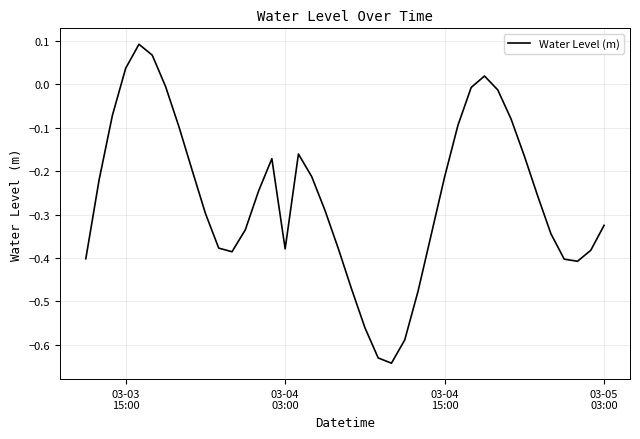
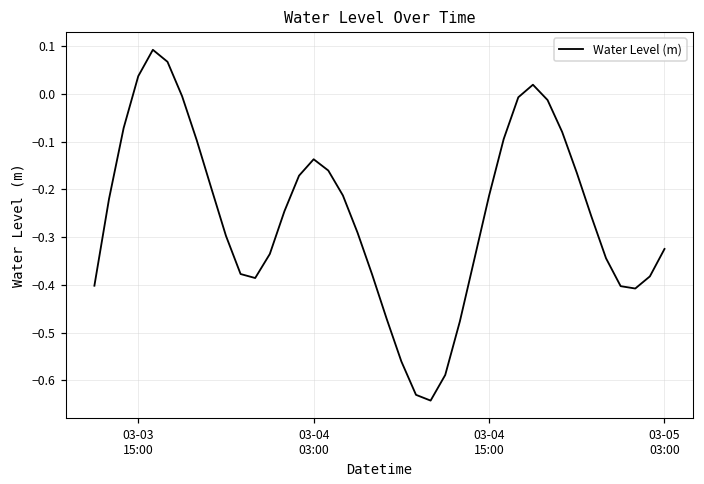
  {
    "03-03 15:00": 0.04,
-   "03-04 03:00": -0.38,
+   "03-04 03:00": -0.14,
    "03-04 15:00": -0.21,
    "03-05 03:00": -0.32
  }
